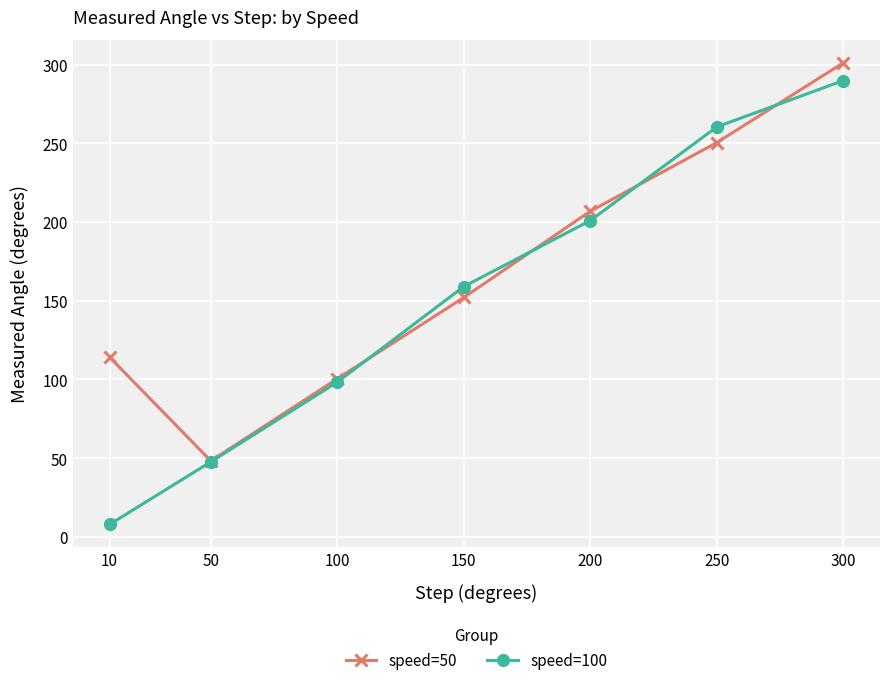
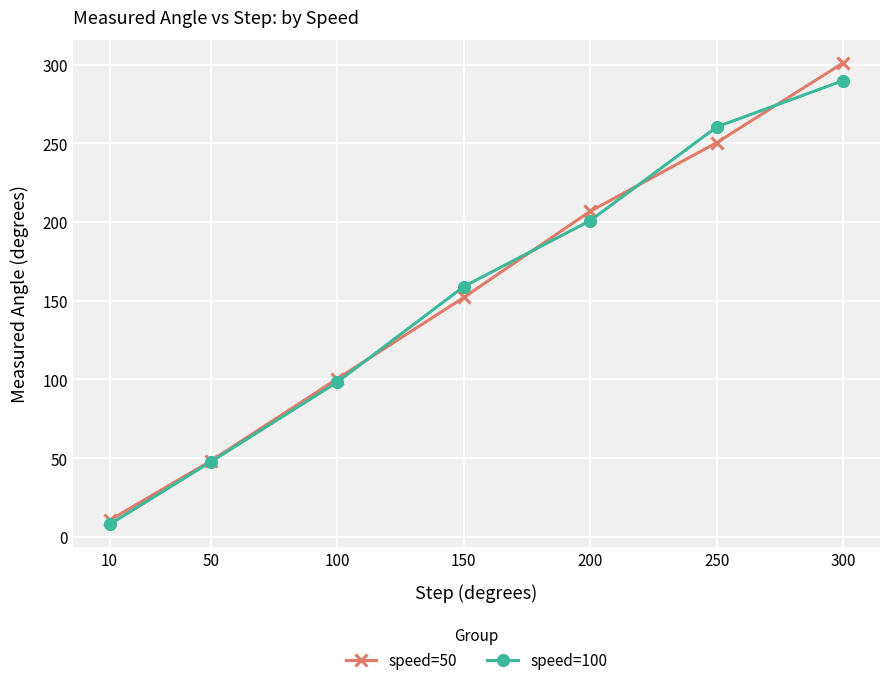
  {
    "speed=50": {
-     "10": 114,
+     "10": 11,
      "100": 100,
      "150": 152,
      "200": 207,
      "250": 250,
      "300": 301
    },
    "speed=100": {
      "10": 8,
      "100": 98,
      "150": 159,
      "200": 201,
      "250": 260,
      "300": 290
    }
  }
